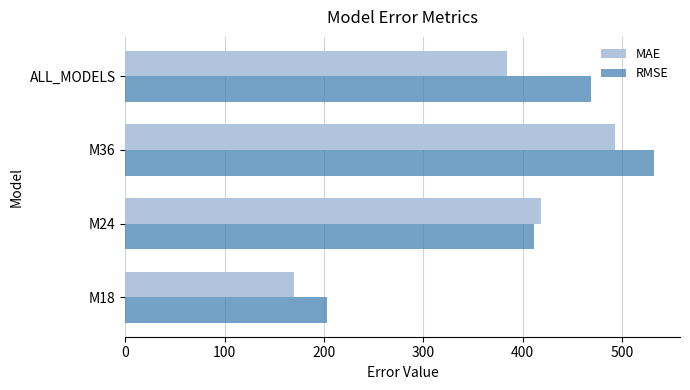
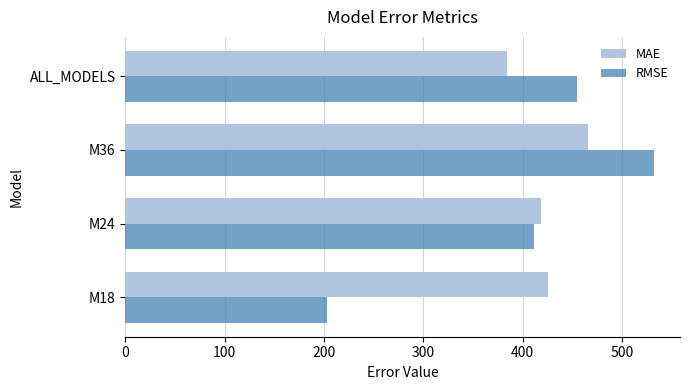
  {
    "MAE": {
      "ALL_MODELS": 380,
-     "M36": 490,
+     "M36": 470,
      "M24": 420,
-     "M18": 170
+     "M18": 430
    },
    "RMSE": {
-     "ALL_MODELS": 470,
+     "ALL_MODELS": 460,
      "M36": 530,
      "M24": 410,
      "M18": 200
    }
  }
